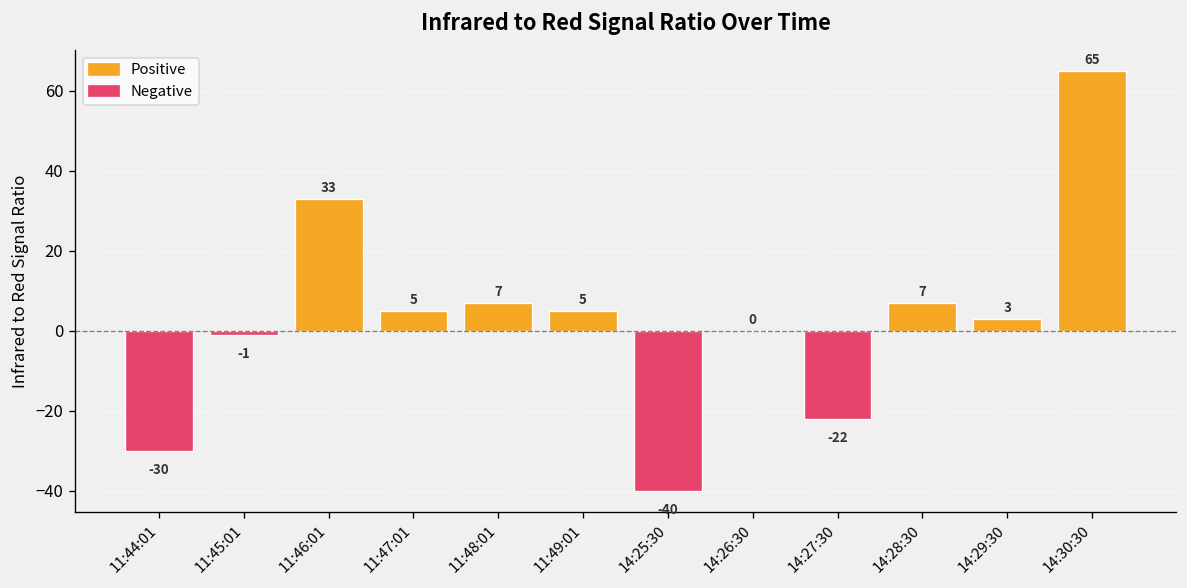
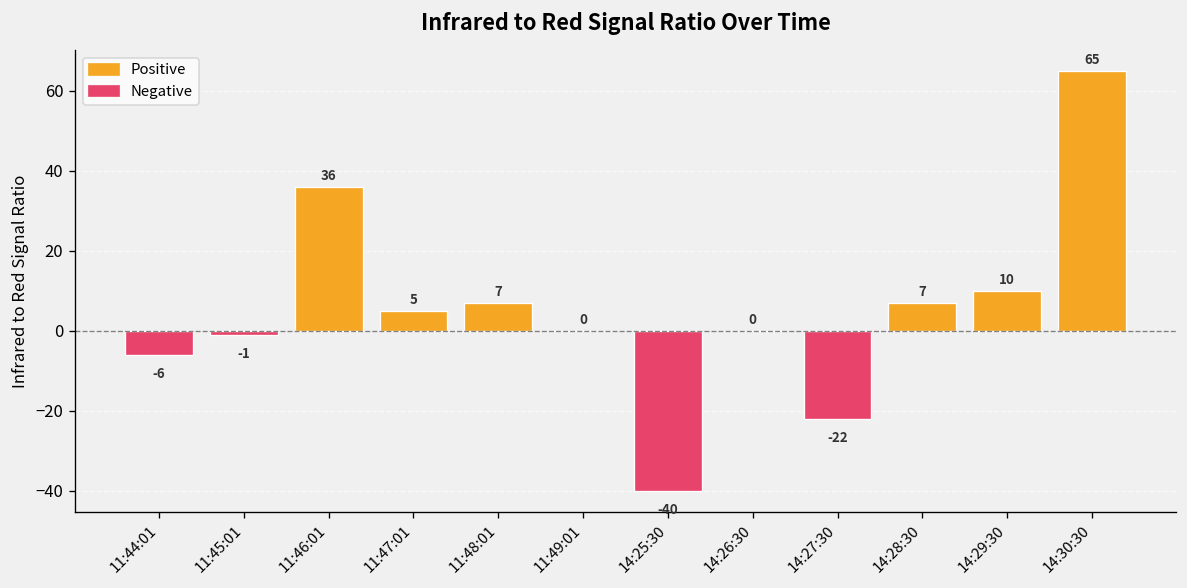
  {
-   "11:44:01": -30,
+   "11:44:01": -6,
    "11:45:01": -1,
-   "11:46:01": 33,
+   "11:46:01": 36,
    "11:47:01": 5,
    "11:48:01": 7,
-   "11:49:01": 5,
+   "11:49:01": 0,
    "14:25:30": -40,
    "14:26:30": 0,
    "14:27:30": -22,
    "14:28:30": 7,
-   "14:29:30": 3,
+   "14:29:30": 10,
    "14:30:30": 65
  }
